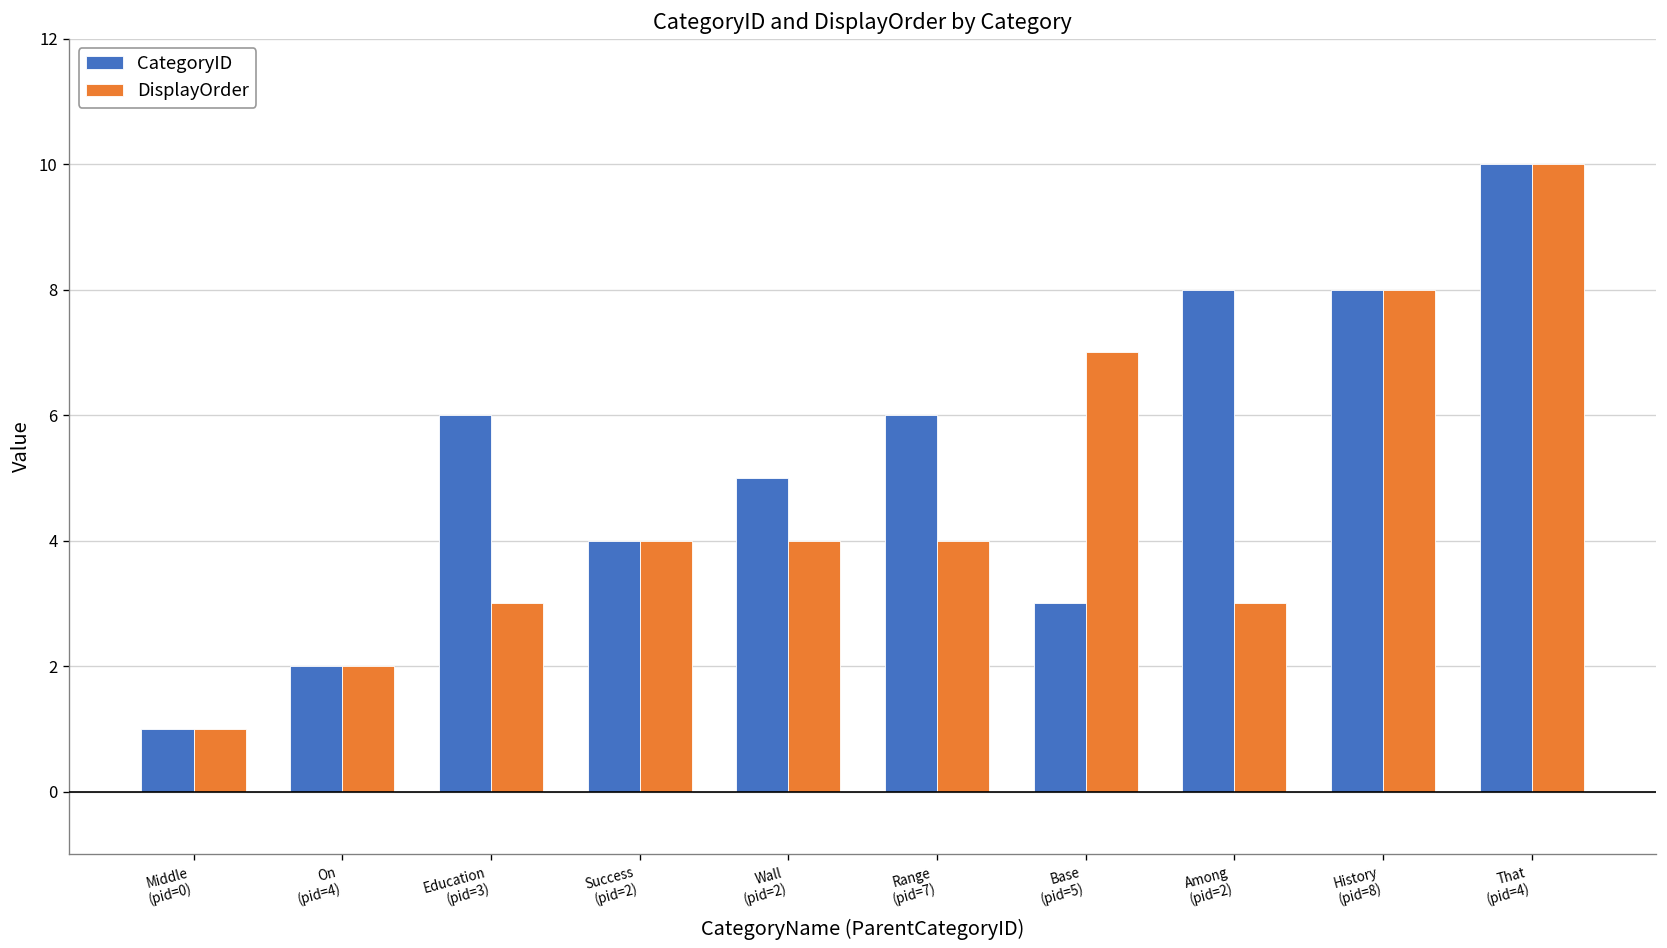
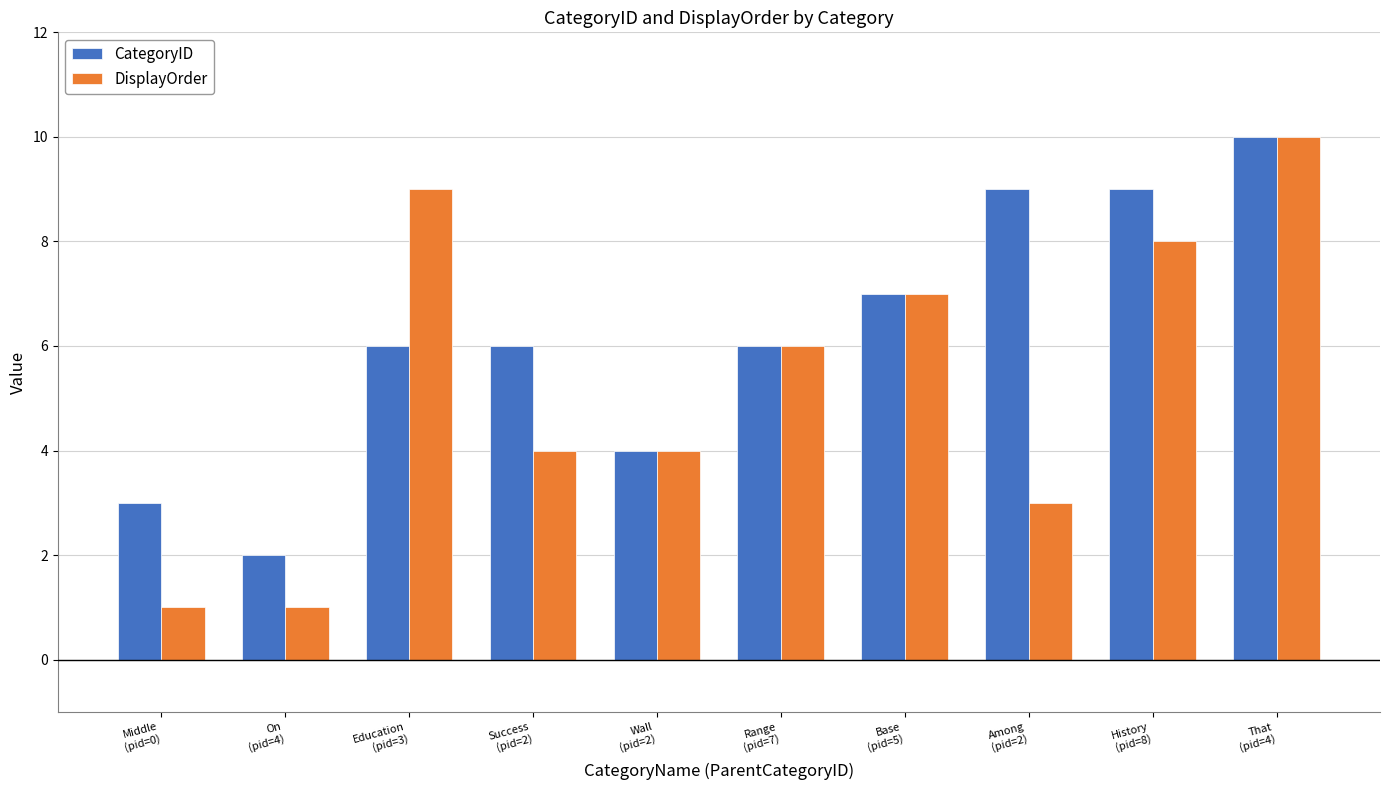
  {
    "CategoryID": {
-     "Middle (pid=0)": 1,
+     "Middle (pid=0)": 3,
      "On (pid=4)": 2,
      "Education (pid=3)": 6,
-     "Success (pid=2)": 4,
-     "Wall (pid=2)": 5,
+     "Success (pid=2)": 6,
+     "Wall (pid=2)": 4,
      "Range (pid=7)": 6,
-     "Base (pid=5)": 3,
-     "Among (pid=2)": 8,
-     "History (pid=8)": 8,
+     "Base (pid=5)": 7,
+     "Among (pid=2)": 9,
+     "History (pid=8)": 9,
      "That (pid=4)": 10
    },
    "DisplayOrder": {
      "Middle (pid=0)": 1,
-     "On (pid=4)": 2,
-     "Education (pid=3)": 3,
+     "On (pid=4)": 1,
+     "Education (pid=3)": 9,
      "Success (pid=2)": 4,
      "Wall (pid=2)": 4,
-     "Range (pid=7)": 4,
+     "Range (pid=7)": 6,
      "Base (pid=5)": 7,
      "Among (pid=2)": 3,
      "History (pid=8)": 8,
      "That (pid=4)": 10
    }
  }
